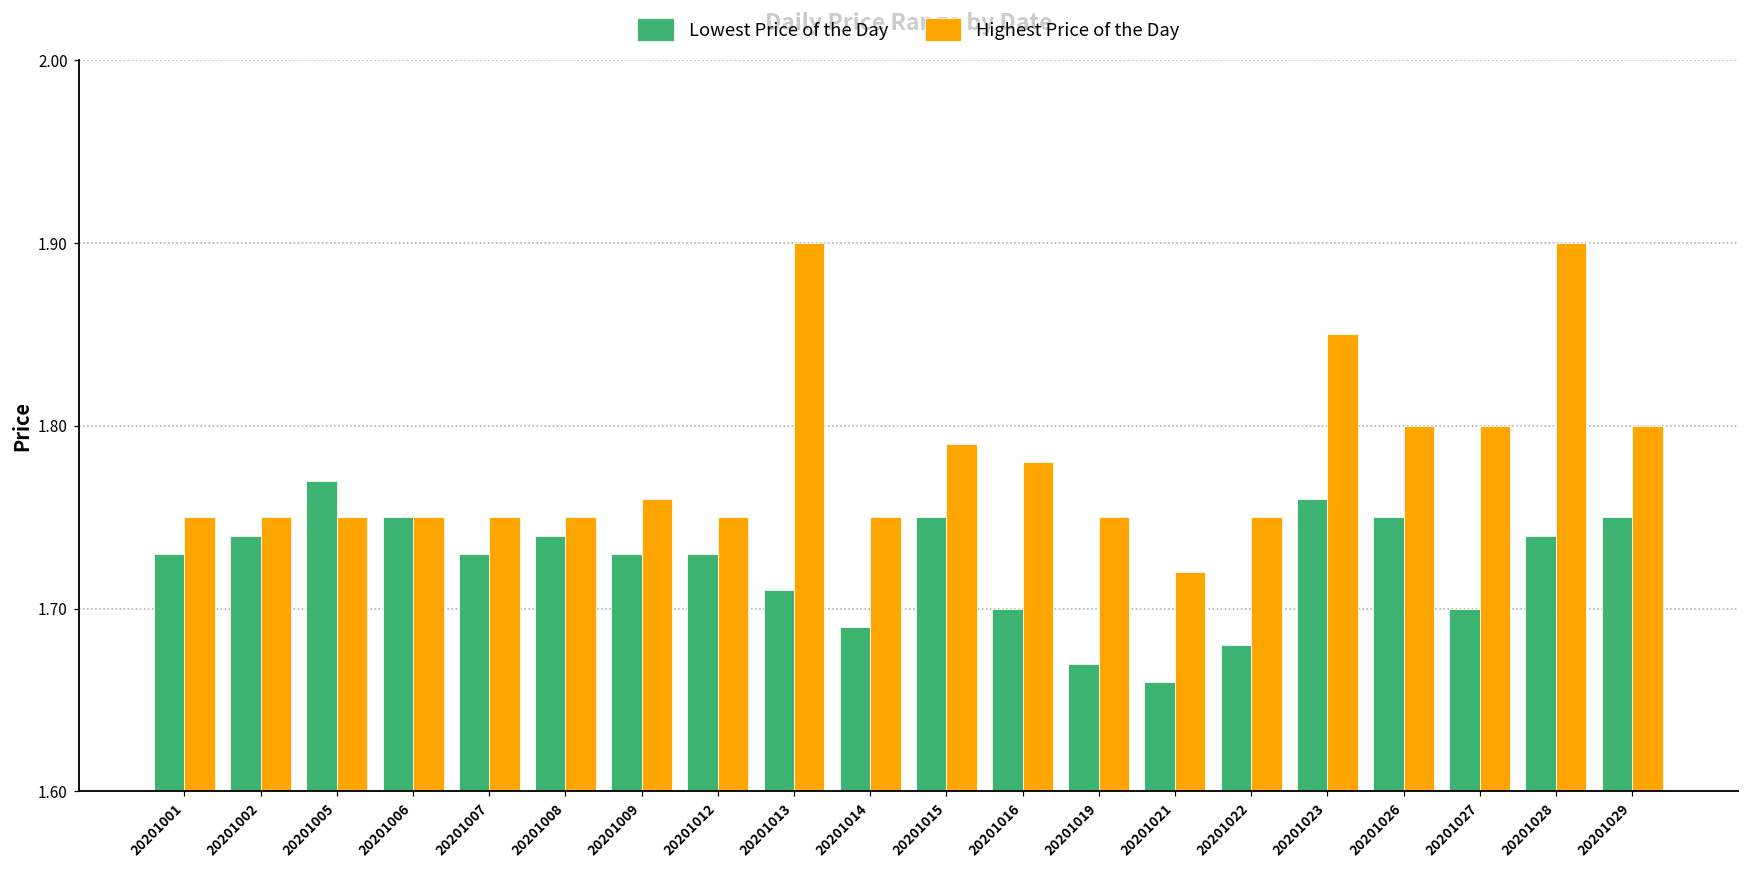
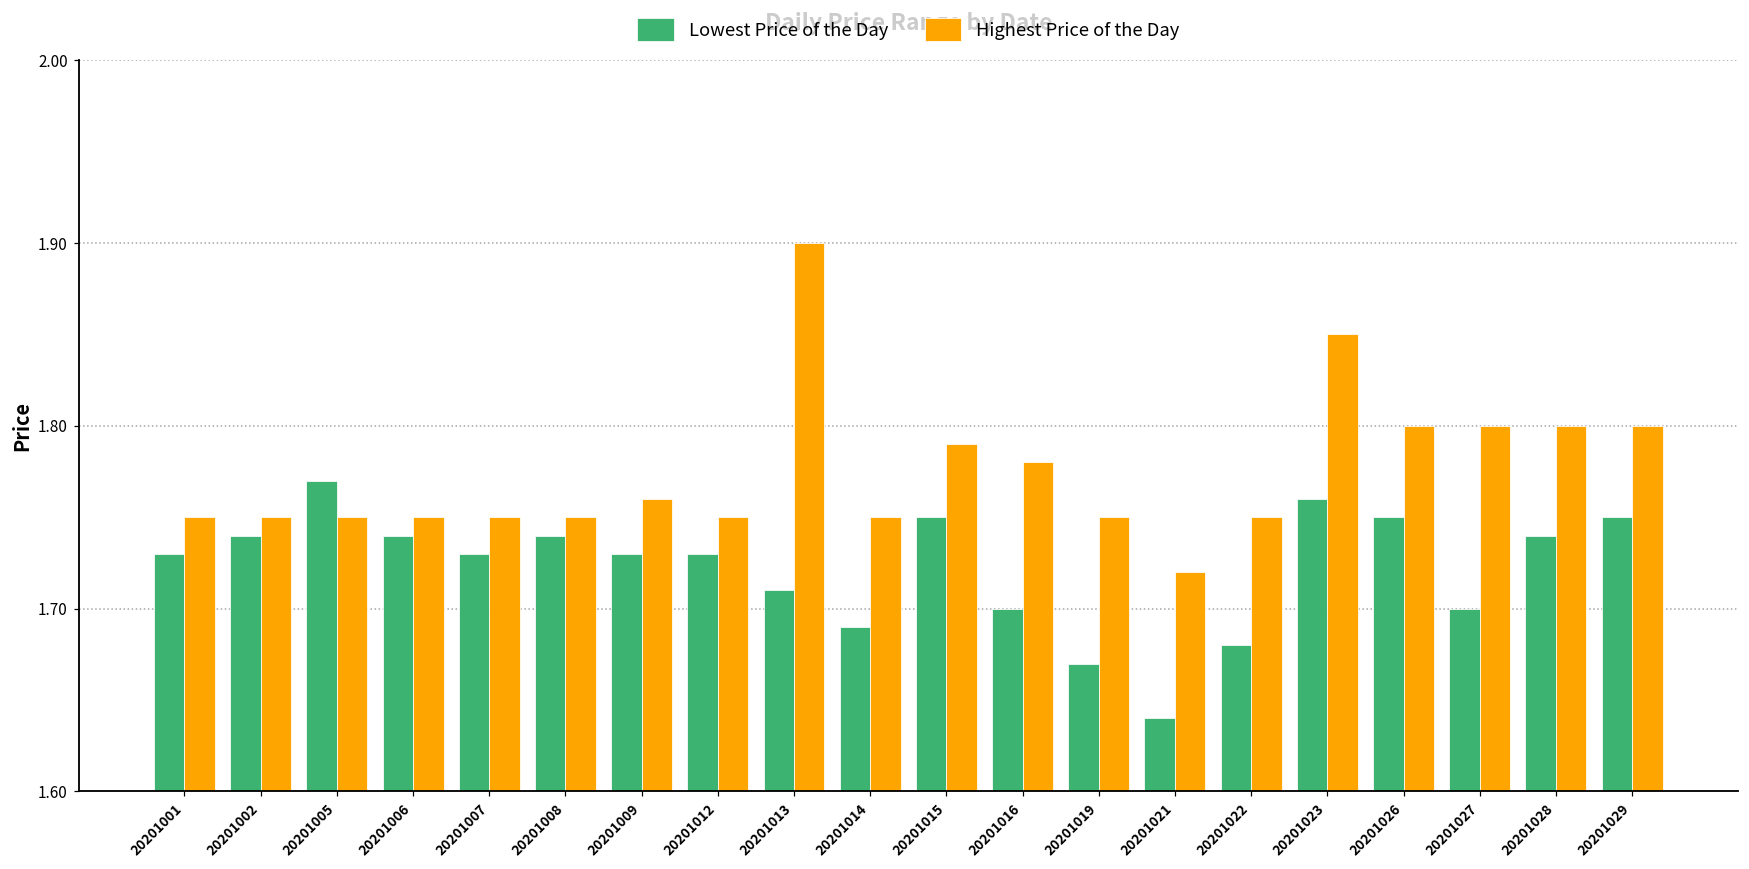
  {
    "Lowest Price of the Day": {
      "20201001": 1.73,
      "20201002": 1.74,
      "20201005": 1.77,
-     "20201006": 1.75,
+     "20201006": 1.74,
      "20201007": 1.73,
      "20201008": 1.74,
      "20201009": 1.73,
      "20201012": 1.73,
      "20201013": 1.71,
      "20201014": 1.69,
      "20201015": 1.75,
      "20201016": 1.70,
      "20201019": 1.67,
-     "20201021": 1.66,
+     "20201021": 1.64,
      "20201022": 1.68,
      "20201023": 1.76,
      "20201026": 1.75,
      "20201027": 1.70,
      "20201028": 1.74,
      "20201029": 1.75
    },
    "Highest Price of the Day": {
      "20201001": 1.750,
      "20201002": 1.750,
      "20201005": 1.750,
      "20201006": 1.750,
      "20201007": 1.750,
      "20201008": 1.750,
      "20201009": 1.760,
      "20201012": 1.750,
      "20201013": 1.9,
      "20201014": 1.750,
      "20201015": 1.790,
      "20201016": 1.780,
      "20201019": 1.750,
      "20201021": 1.720,
      "20201022": 1.750,
      "20201023": 1.850,
      "20201026": 1.8,
      "20201027": 1.8,
-     "20201028": 1.9,
+     "20201028": 1.8,
      "20201029": 1.8
    }
  }
